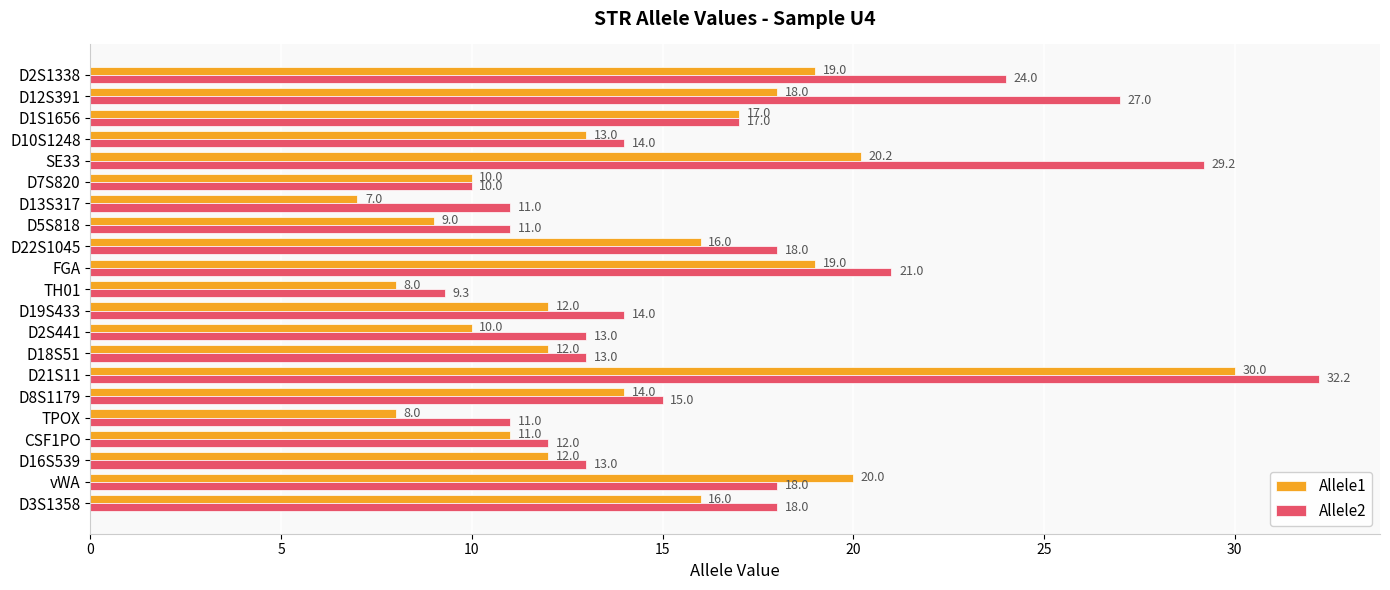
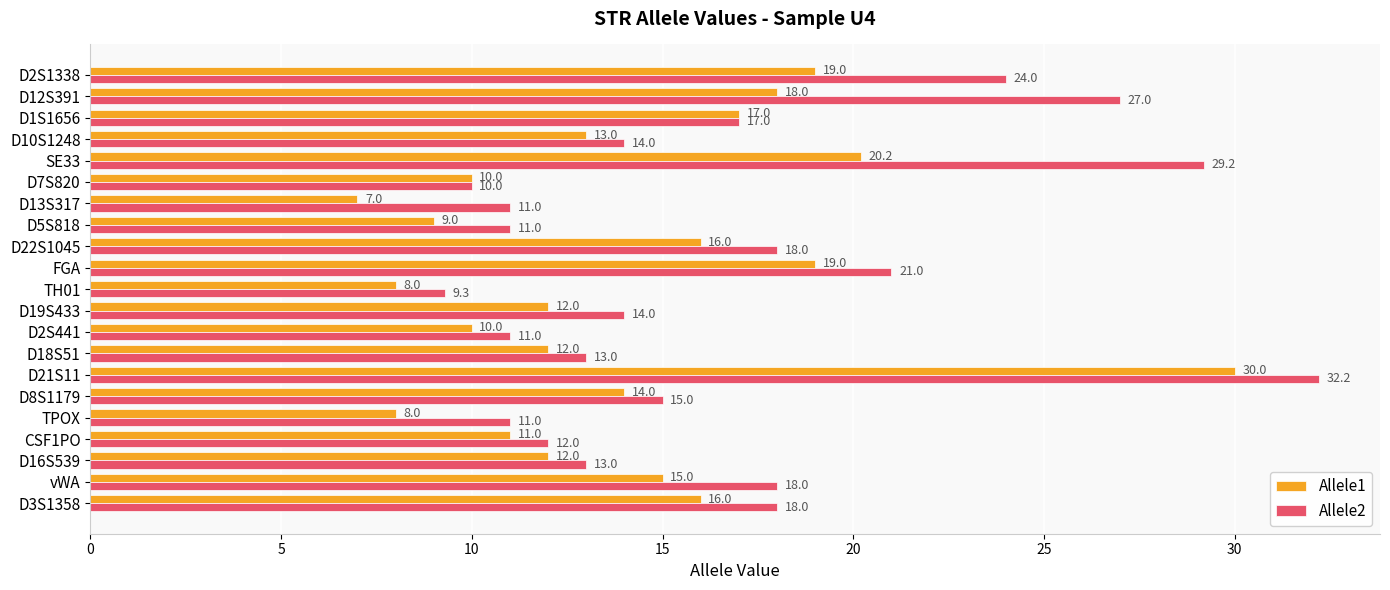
  {
    "Allele1": {
      "D2S1338": 19.0,
      "D12S391": 18.0,
      "D10S1248": 13.0,
      "SE33": 20.2,
      "D13S317": 7.0,
      "D5S818": 9.0,
      "D22S1045": 16.0,
      "FGA": 19.0,
      "TH01": 8.0,
      "D19S433": 12.0,
      "D2S441": 10.0,
      "D18S51": 12.0,
      "D21S11": 30.0,
      "D8S1179": 14.0,
      "TPOX": 8.0,
      "CSF1PO": 11.0,
      "D16S539": 12.0,
-     "vWA": 20.0,
+     "vWA": 15.0,
      "D3S1358": 16.0
    },
    "Allele2": {
      "D2S1338": 24.0,
      "D12S391": 27.0,
      "D10S1248": 14.0,
      "SE33": 29.2,
      "D13S317": 11.0,
      "D5S818": 11.0,
      "D22S1045": 18.0,
      "FGA": 21.0,
      "TH01": 9.3,
      "D19S433": 14.0,
-     "D2S441": 13.0,
+     "D2S441": 11.0,
      "D18S51": 13.0,
      "D21S11": 32.2,
      "D8S1179": 15.0,
      "TPOX": 11.0,
      "CSF1PO": 12.0,
      "D16S539": 13.0,
      "vWA": 18.0,
      "D3S1358": 18.0
    }
  }
